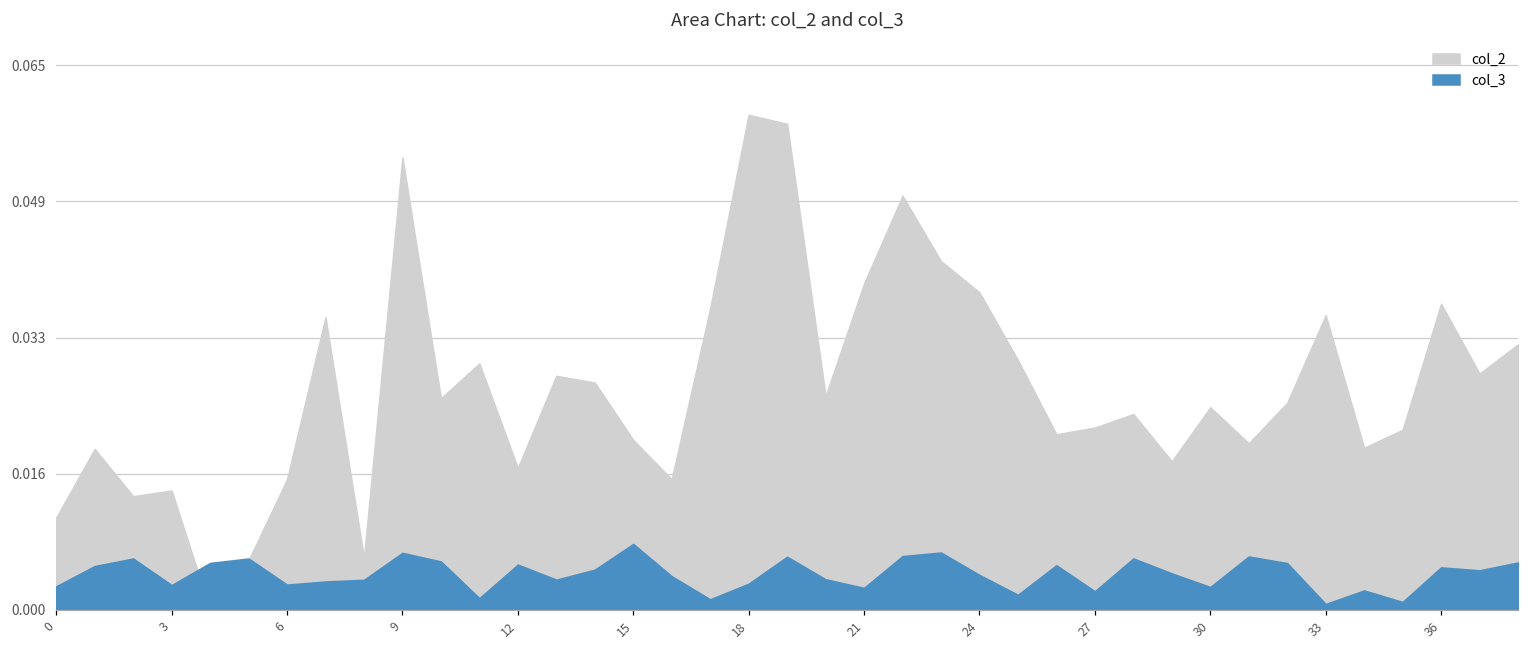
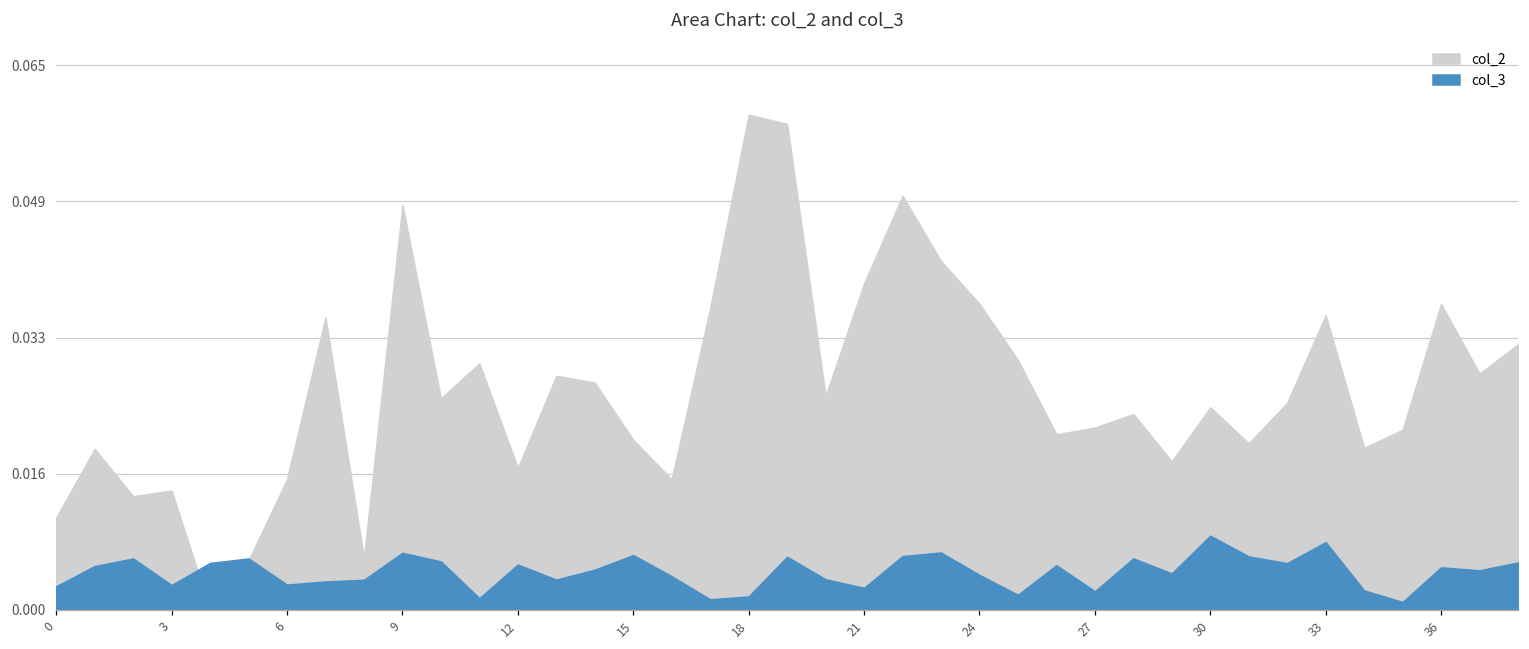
  {
    "col_2": {
      "0": 0.011,
      "3": 0.014,
      "6": 0.016,
-     "9": 0.054,
+     "9": 0.048,
      "12": 0.017,
      "15": 0.020,
      "18": 0.059,
      "21": 0.039,
-     "24": 0.038,
+     "24": 0.037,
      "27": 0.022,
      "30": 0.024,
      "33": 0.035,
      "36": 0.037
    },
    "col_3": {
      "0": 0.003,
      "3": 0.003,
      "6": 0.003,
      "9": 0.007,
      "12": 0.005,
-     "15": 0.008,
-     "18": 0.003,
+     "15": 0.007,
+     "18": 0.002,
      "21": 0.003,
      "24": 0.004,
      "27": 0.002,
-     "30": 0.003,
-     "33": 0.001,
+     "30": 0.009,
+     "33": 0.008,
      "36": 0.005
    }
  }
